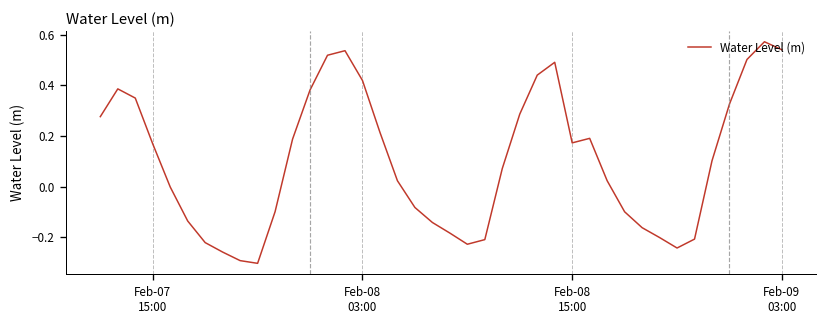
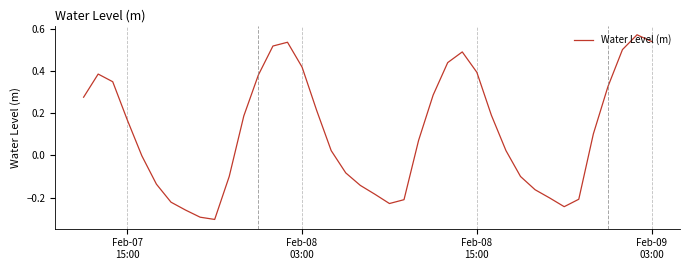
  {
    "Feb-07 15:00": 0.17,
    "Feb-08 03:00": 0.42,
-   "Feb-08 15:00": 0.17,
+   "Feb-08 15:00": 0.39,
    "Feb-09 03:00": 0.54
  }
